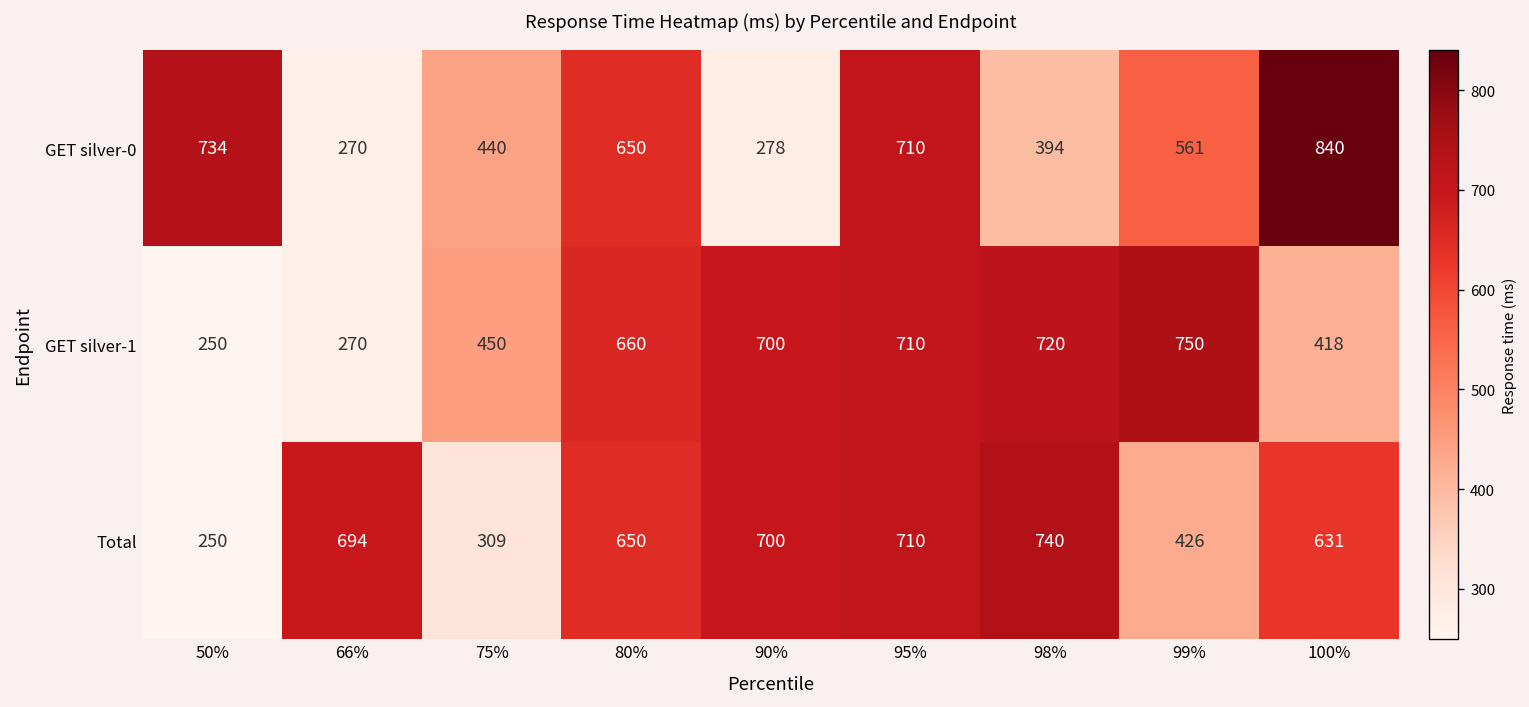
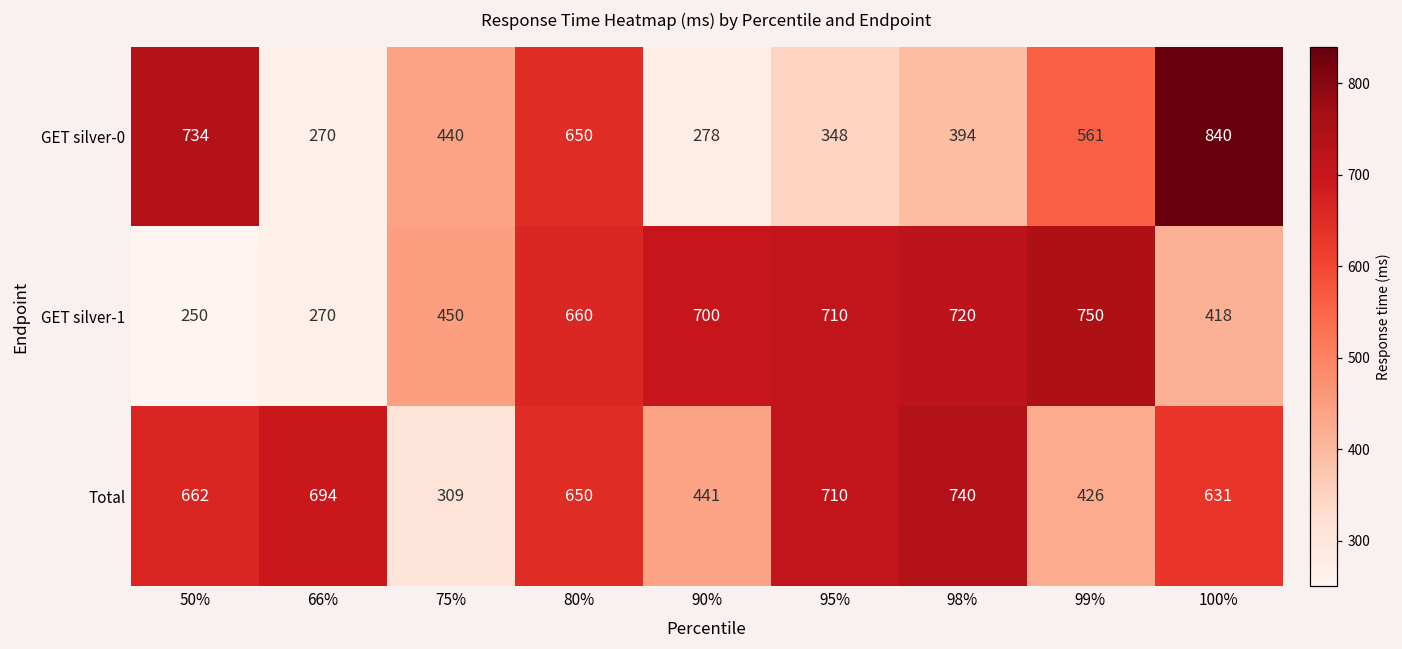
  {
    "GET silver-0": {
      "50%": 734,
      "66%": 270,
      "75%": 440,
      "80%": 650,
      "90%": 278,
-     "95%": 710,
+     "95%": 348,
      "98%": 394,
      "99%": 561,
      "100%": 840
    },
    "GET silver-1": {
      "50%": 250,
      "66%": 270,
      "75%": 450,
      "80%": 660,
      "90%": 700,
      "95%": 710,
      "98%": 720,
      "99%": 750,
      "100%": 418
    },
    "Total": {
-     "50%": 250,
+     "50%": 662,
      "66%": 694,
      "75%": 309,
      "80%": 650,
-     "90%": 700,
+     "90%": 441,
      "95%": 710,
      "98%": 740,
      "99%": 426,
      "100%": 631
    }
  }
